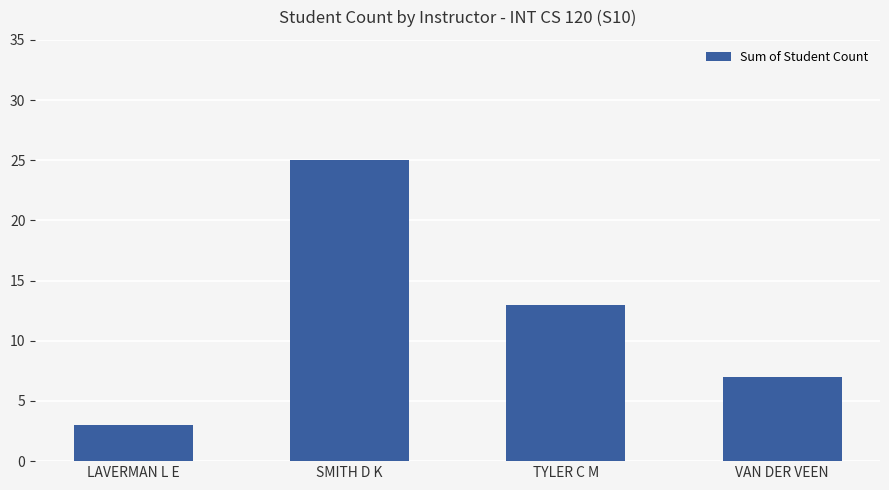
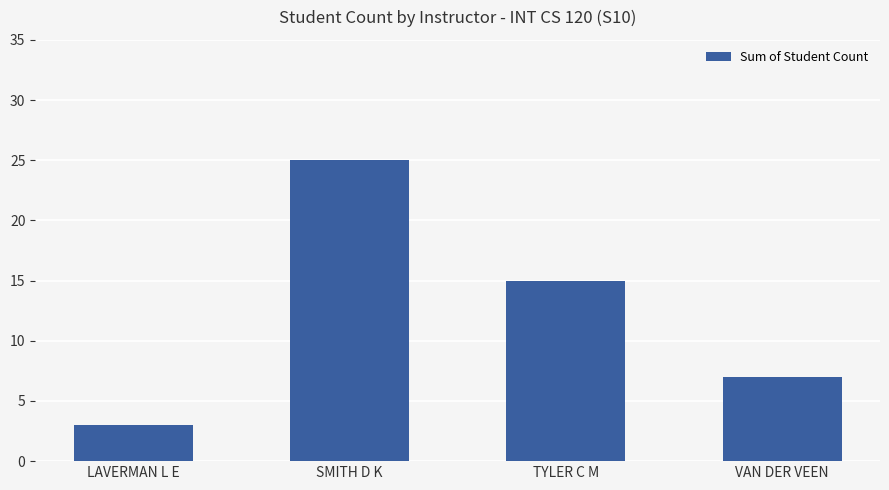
  {
    "LAVERMAN L E": 3,
    "SMITH D K": 25,
-   "TYLER C M": 13,
+   "TYLER C M": 15,
    "VAN DER VEEN": 7
  }
